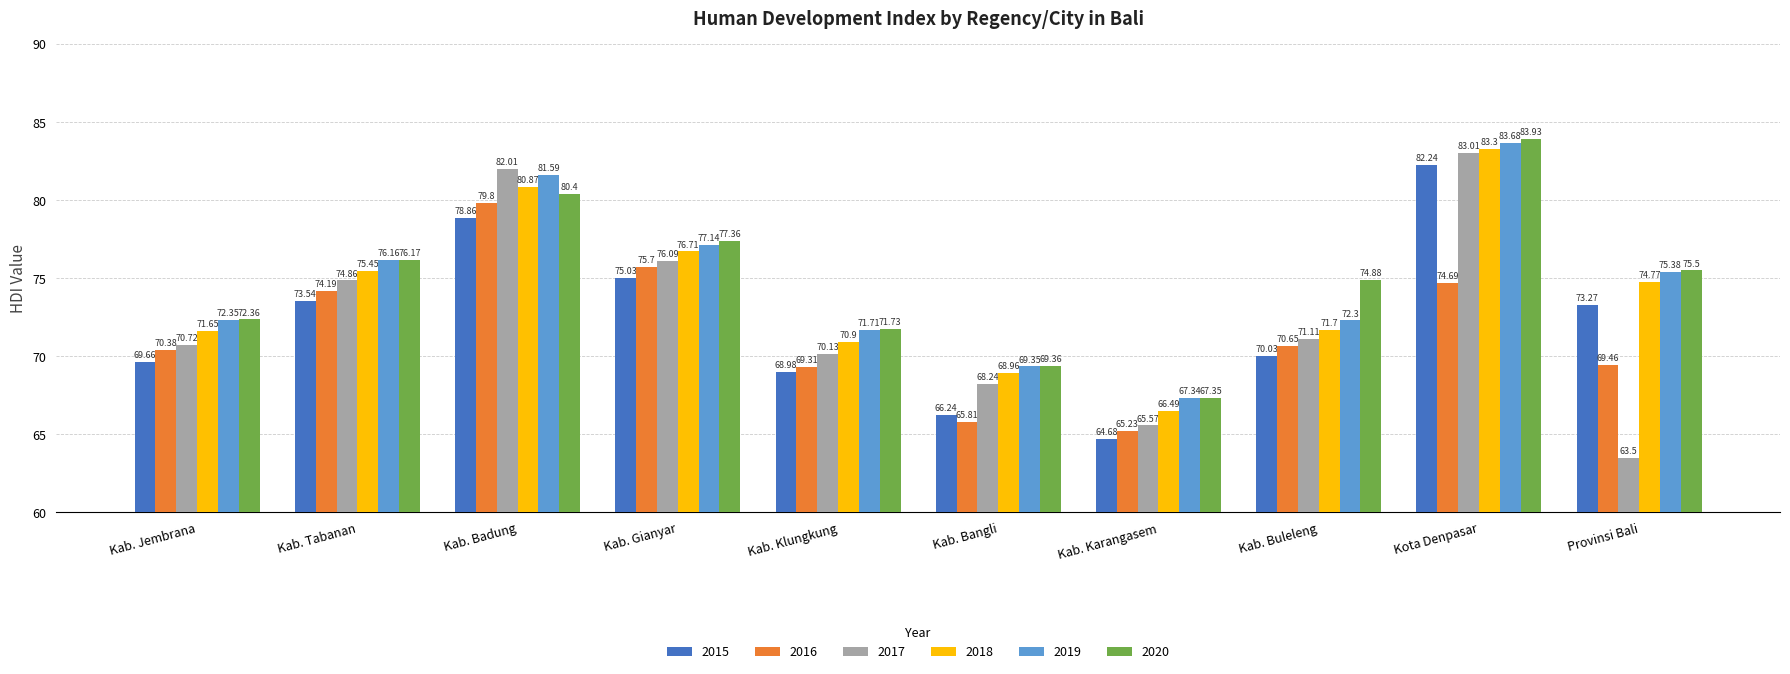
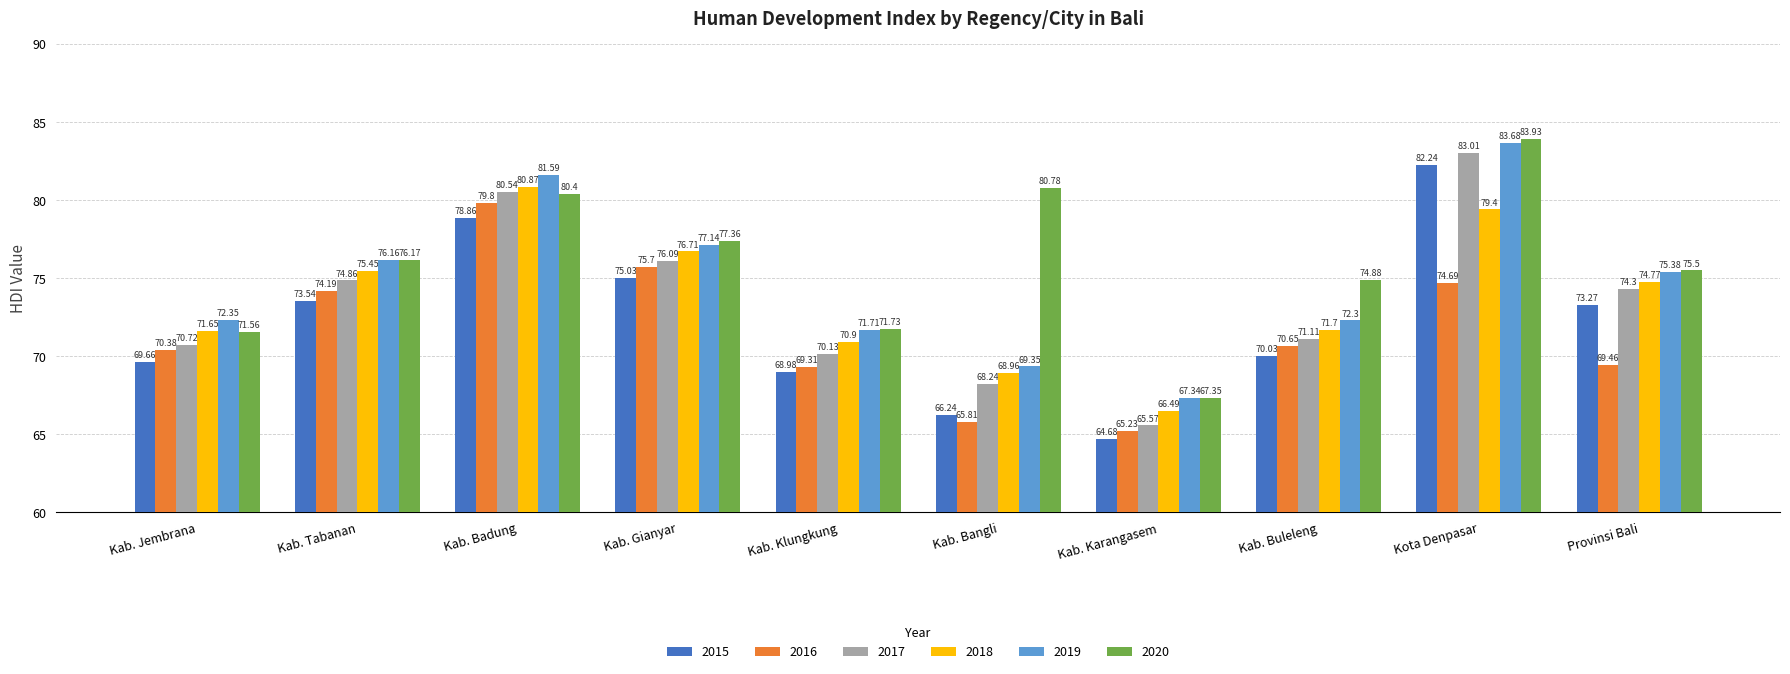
  {
    "2016": {
      "Kab. Jembrana": 70.38,
      "Kab. Tabanan": 74.19,
      "Kab. Badung": 79.8,
      "Kab. Gianyar": 75.7,
      "Kab. Klungkung": 69.31,
      "Kab. Bangli": 65.81,
      "Kab. Karangasem": 65.23,
      "Kab. Buleleng": 70.65,
      "Kota Denpasar": 74.69,
      "Provinsi Bali": 69.46
    },
    "2017": {
      "Kab. Jembrana": 70.72,
      "Kab. Tabanan": 74.86,
-     "Kab. Badung": 82.01,
+     "Kab. Badung": 80.54,
      "Kab. Gianyar": 76.09,
      "Kab. Klungkung": 70.13,
      "Kab. Bangli": 68.24,
      "Kab. Karangasem": 65.57,
      "Kab. Buleleng": 71.11,
      "Kota Denpasar": 83.01,
-     "Provinsi Bali": 63.5
+     "Provinsi Bali": 74.3
    },
    "2018": {
      "Kab. Jembrana": 71.65,
      "Kab. Tabanan": 75.45,
      "Kab. Badung": 80.87,
      "Kab. Gianyar": 76.71,
      "Kab. Klungkung": 70.9,
      "Kab. Bangli": 68.96,
      "Kab. Karangasem": 66.49,
      "Kab. Buleleng": 71.7,
-     "Kota Denpasar": 83.3,
+     "Kota Denpasar": 79.4,
      "Provinsi Bali": 74.77
    },
    "2020": {
-     "Kab. Jembrana": 72.36,
+     "Kab. Jembrana": 71.56,
      "Kab. Tabanan": 76.17,
      "Kab. Badung": 80.4,
      "Kab. Gianyar": 77.36,
      "Kab. Klungkung": 71.73,
-     "Kab. Bangli": 69.36,
+     "Kab. Bangli": 80.78,
      "Kab. Karangasem": 67.35,
      "Kab. Buleleng": 74.88,
      "Kota Denpasar": 83.93,
      "Provinsi Bali": 75.5
    }
  }
